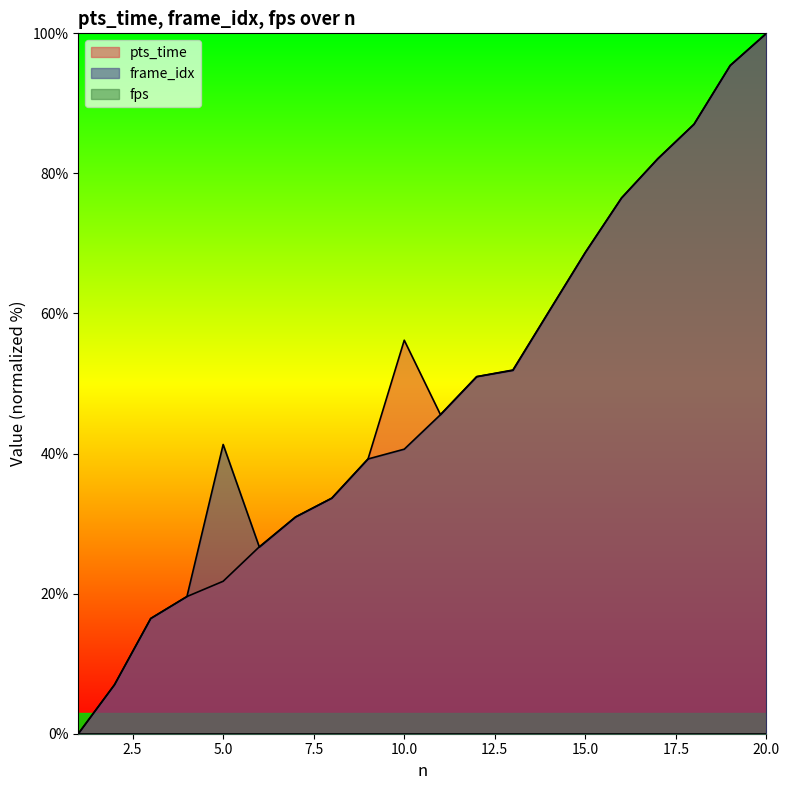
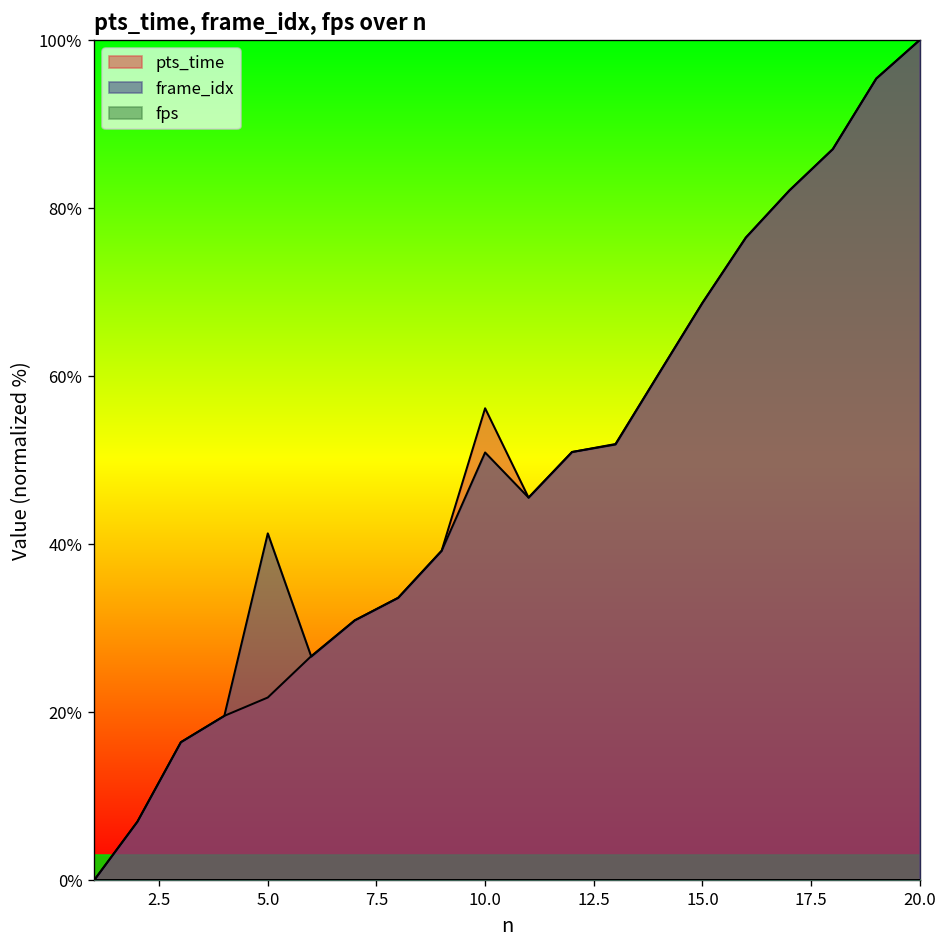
  {
    "pts_time": {
      "5.0": "22%",
      "10.0": "56%"
    },
    "frame_idx": {
      "5.0": "41%",
-     "10.0": "41%"
+     "10.0": "51%"
    }
  }
